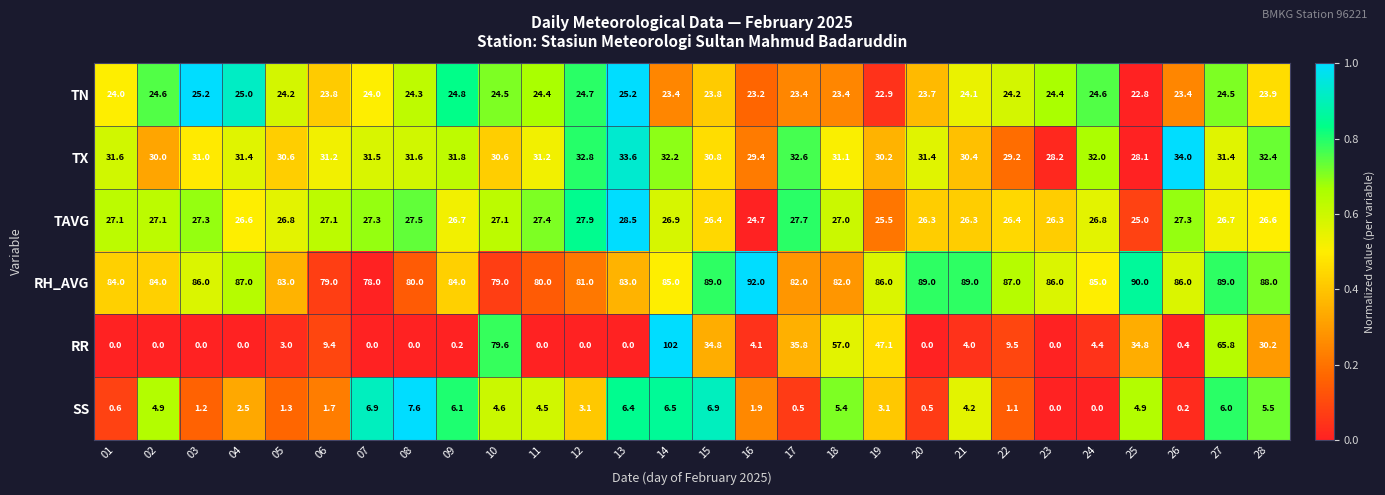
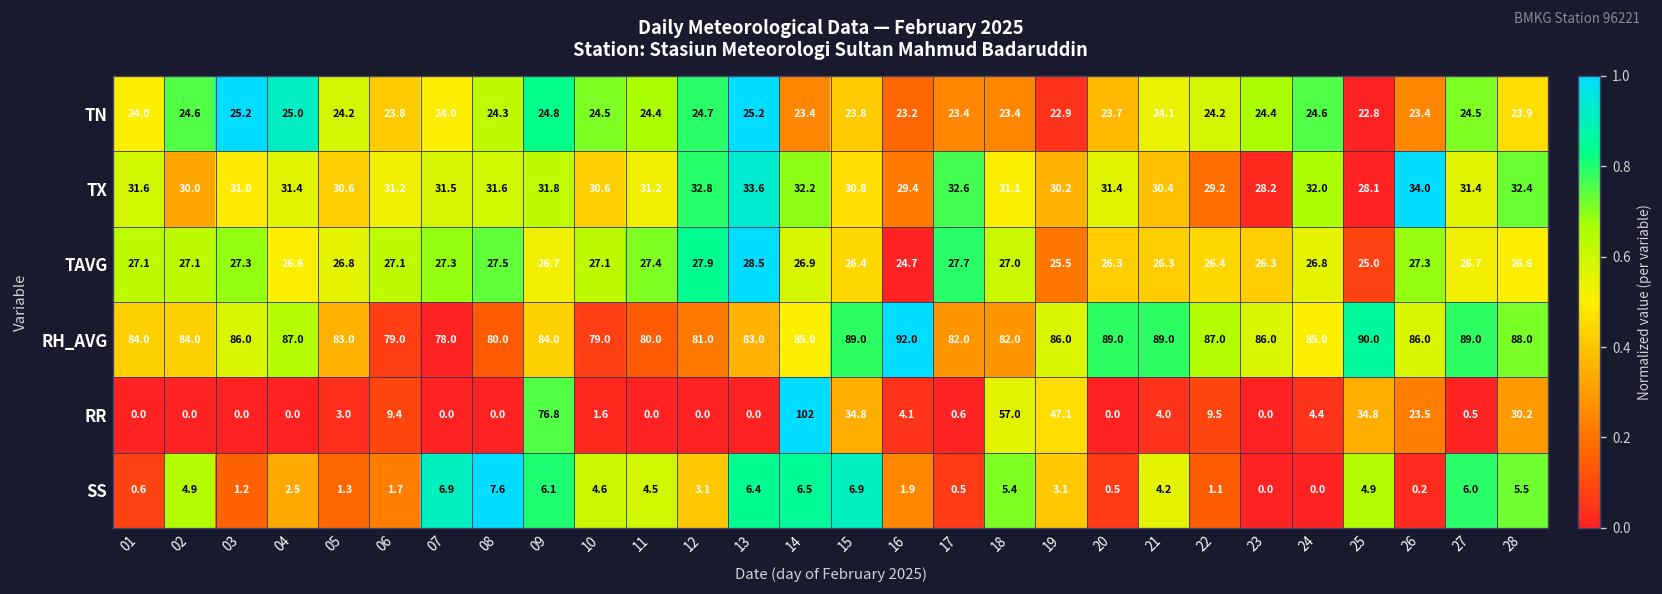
  {
    "TN": {
      "01": 24.0,
      "02": 24.6,
      "03": 25.2,
      "04": 25.0,
      "05": 24.2,
      "06": 23.8,
      "07": 24.0,
      "08": 24.3,
      "09": 24.8,
      "10": 24.5,
      "11": 24.4,
      "12": 24.7,
      "13": 25.2,
      "14": 23.4,
      "15": 23.8,
      "16": 23.2,
      "17": 23.4,
      "18": 23.4,
      "19": 22.9,
      "20": 23.7,
      "21": 24.1,
      "22": 24.2,
      "23": 24.4,
      "24": 24.6,
      "25": 22.8,
      "26": 23.4,
      "27": 24.5,
      "28": 23.9
    },
    "TX": {
      "01": 31.6,
      "02": 30.0,
      "03": 31.0,
      "04": 31.4,
      "05": 30.6,
      "06": 31.2,
      "07": 31.5,
      "08": 31.6,
      "09": 31.8,
      "10": 30.6,
      "11": 31.2,
      "12": 32.8,
      "13": 33.6,
      "14": 32.2,
      "15": 30.8,
      "16": 29.4,
      "17": 32.6,
      "18": 31.1,
      "19": 30.2,
      "20": 31.4,
      "21": 30.4,
      "22": 29.2,
      "23": 28.2,
      "24": 32.0,
      "25": 28.1,
      "26": 34.0,
      "27": 31.4,
      "28": 32.4
    },
    "TAVG": {
      "01": 27.1,
      "02": 27.1,
      "03": 27.3,
      "04": 26.6,
      "05": 26.8,
      "06": 27.1,
      "07": 27.3,
      "08": 27.5,
      "09": 26.7,
      "10": 27.1,
      "11": 27.4,
      "12": 27.9,
      "13": 28.5,
      "14": 26.9,
      "15": 26.4,
      "16": 24.7,
      "17": 27.7,
      "18": 27.0,
      "19": 25.5,
      "20": 26.3,
      "21": 26.3,
      "22": 26.4,
      "23": 26.3,
      "24": 26.8,
      "25": 25.0,
      "26": 27.3,
      "27": 26.7,
      "28": 26.6
    },
    "RH_AVG": {
      "01": 84.0,
      "02": 84.0,
      "03": 86.0,
      "04": 87.0,
      "05": 83.0,
      "06": 79.0,
      "07": 78.0,
      "08": 80.0,
      "09": 84.0,
      "10": 79.0,
      "11": 80.0,
      "12": 81.0,
      "13": 83.0,
      "14": 85.0,
      "15": 89.0,
      "16": 92.0,
      "17": 82.0,
      "18": 82.0,
      "19": 86.0,
      "20": 89.0,
      "21": 89.0,
      "22": 87.0,
      "23": 86.0,
      "24": 85.0,
      "25": 90.0,
      "26": 86.0,
      "27": 89.0,
      "28": 88.0
    },
    "RR": {
      "01": 0.0,
      "02": 0.0,
      "03": 0.0,
      "04": 0.0,
      "05": 3.0,
      "06": 9.4,
      "07": 0.0,
      "08": 0.0,
-     "09": 0.2,
-     "10": 79.6,
+     "09": 76.8,
+     "10": 1.6,
      "11": 0.0,
      "12": 0.0,
      "13": 0.0,
      "14": 102,
      "15": 34.8,
      "16": 4.1,
-     "17": 35.8,
+     "17": 0.6,
      "18": 57.0,
      "19": 47.1,
      "20": 0.0,
      "21": 4.0,
      "22": 9.5,
      "23": 0.0,
      "24": 4.4,
      "25": 34.8,
-     "26": 0.4,
-     "27": 65.8,
+     "26": 23.5,
+     "27": 0.5,
      "28": 30.2
    },
    "SS": {
      "01": 0.6,
      "02": 4.9,
      "03": 1.2,
      "04": 2.5,
      "05": 1.3,
      "06": 1.7,
      "07": 6.9,
      "08": 7.6,
      "09": 6.1,
      "10": 4.6,
      "11": 4.5,
      "12": 3.1,
      "13": 6.4,
      "14": 6.5,
      "15": 6.9,
      "16": 1.9,
      "17": 0.5,
      "18": 5.4,
      "19": 3.1,
      "20": 0.5,
      "21": 4.2,
      "22": 1.1,
      "23": 0.0,
      "24": 0.0,
      "25": 4.9,
      "26": 0.2,
      "27": 6.0,
      "28": 5.5
    }
  }
